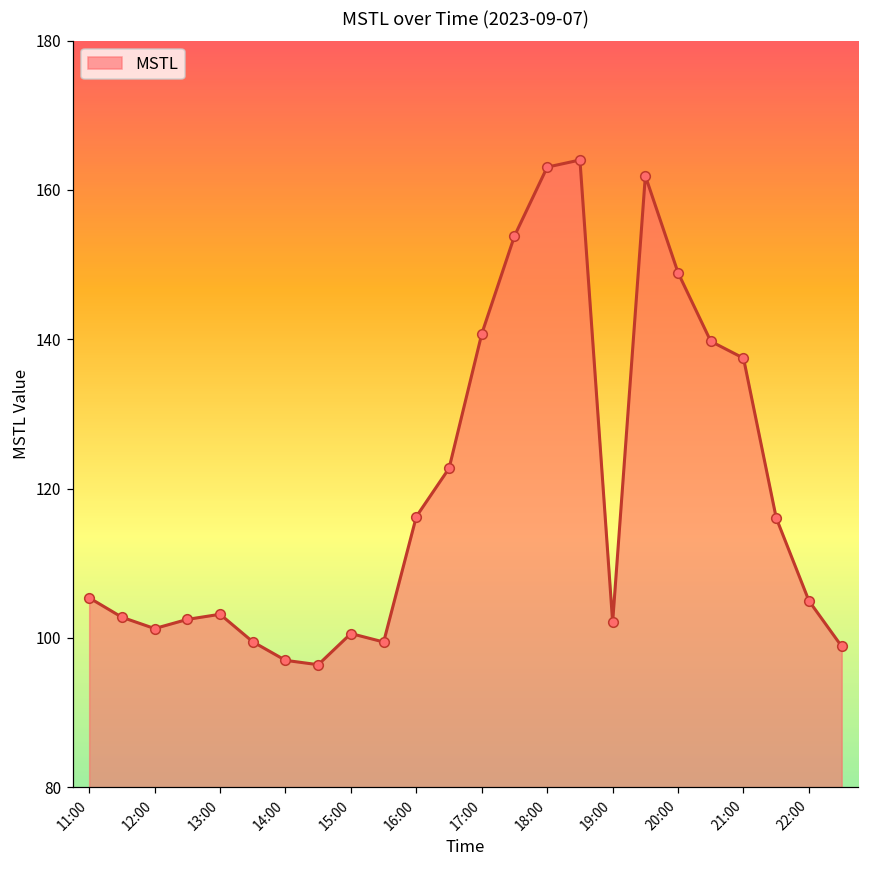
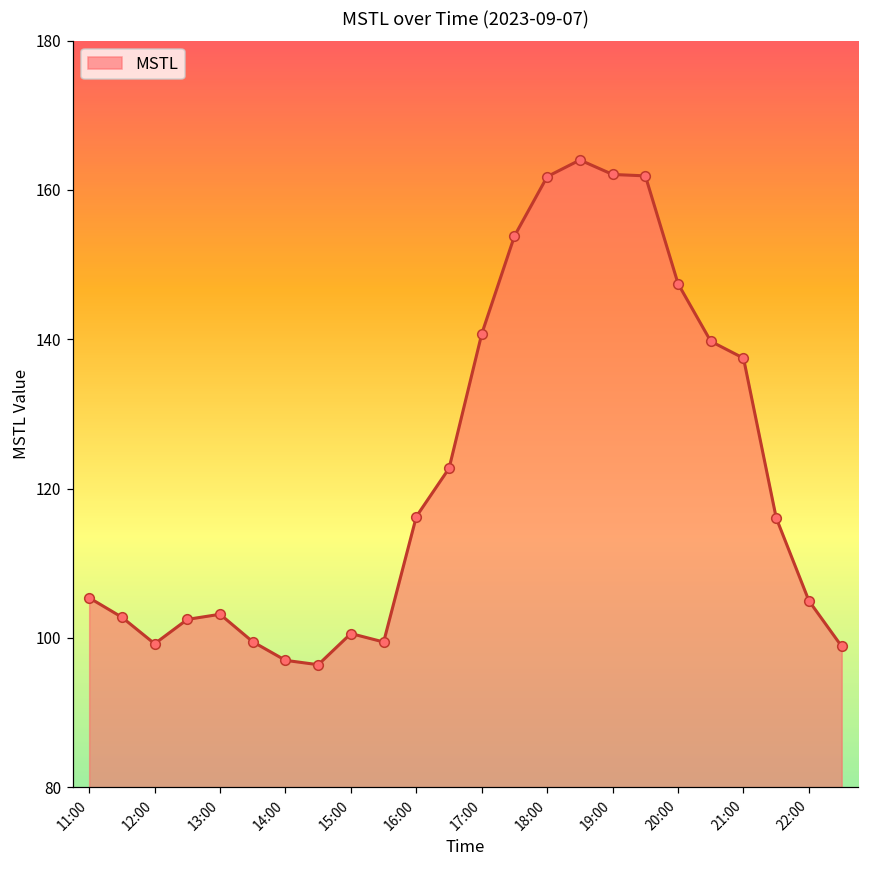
  {
    "11:00": 105,
-   "12:00": 101,
+   "12:00": 99,
    "13:00": 103,
    "14:00": 97,
    "15:00": 101,
    "16:00": 116,
    "17:00": 141,
-   "18:00": 163,
-   "19:00": 102,
-   "20:00": 149,
+   "18:00": 162,
+   "19:00": 162,
+   "20:00": 147,
    "21:00": 137,
    "22:00": 105
  }
